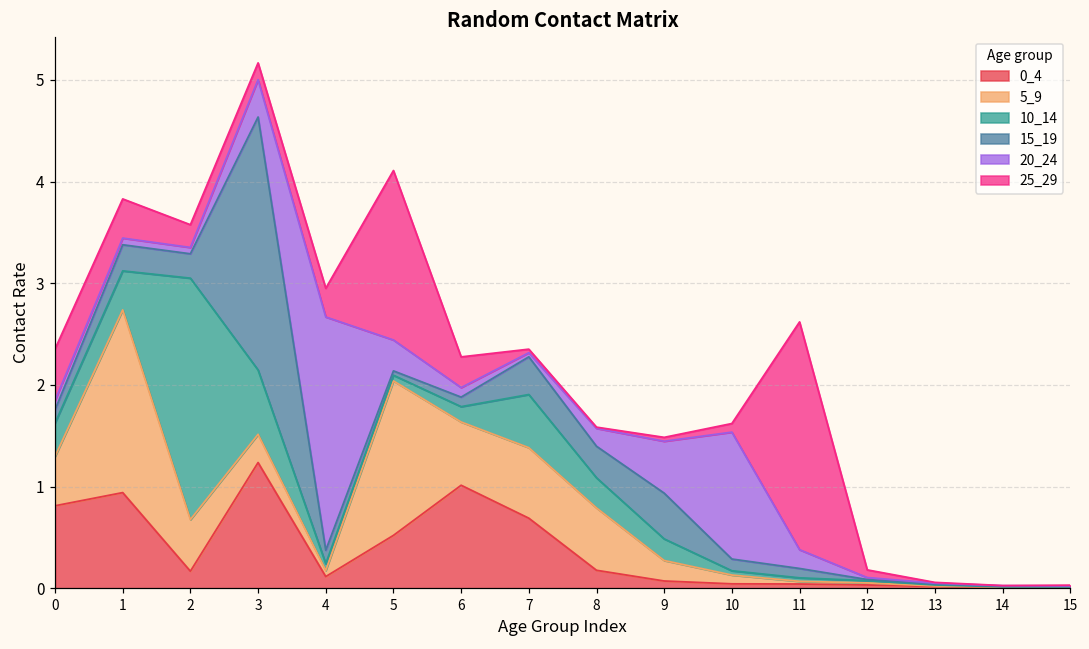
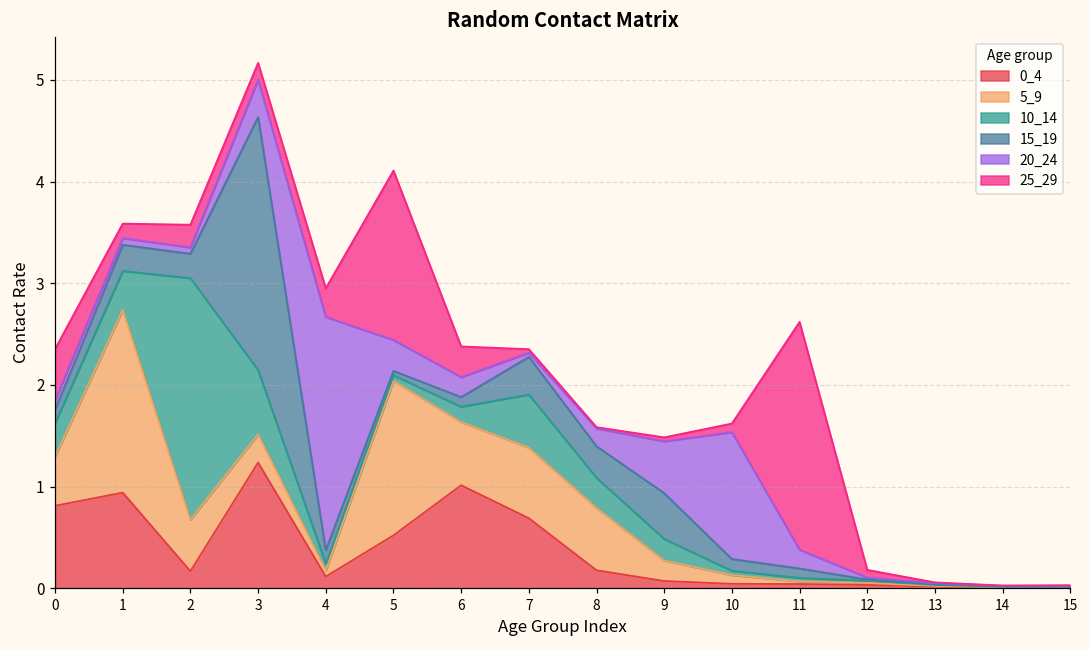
  {
    "0_4": {
      "0": 0.8,
      "1": 0.9,
      "2": 0.2,
      "3": 1.2,
      "4": 0.1,
      "5": 0.5,
      "6": 1.0,
      "7": 0.7,
      "8": 0.2,
      "9": 0.1,
      "10": 0.0
    },
    "5_9": {
      "0": 0.5,
      "1": 1.8,
      "2": 0.5,
      "3": 0.3,
      "4": 0.1,
      "5": 1.5,
      "6": 0.6,
      "7": 0.7,
      "8": 0.6,
      "9": 0.2,
      "10": 0.1
    },
    "20_24": {
      "0": 0.1,
      "1": 0.1,
      "2": 0.1,
      "3": 0.4,
      "4": 2.3,
      "5": 0.3,
-     "6": 0.1,
+     "6": 0.2,
      "7": 0.0,
      "9": 0.5,
      "10": 1.2,
      "11": 0.2
    },
    "25_29": {
      "0": 0.5,
-     "1": 0.4,
+     "1": 0.1,
      "2": 0.2,
      "3": 0.2,
      "4": 0.3,
      "5": 1.7,
      "6": 0.3,
      "7": 0.0,
      "9": 0.0,
      "10": 0.1,
      "11": 2.2,
      "12": 0.1
    }
  }
